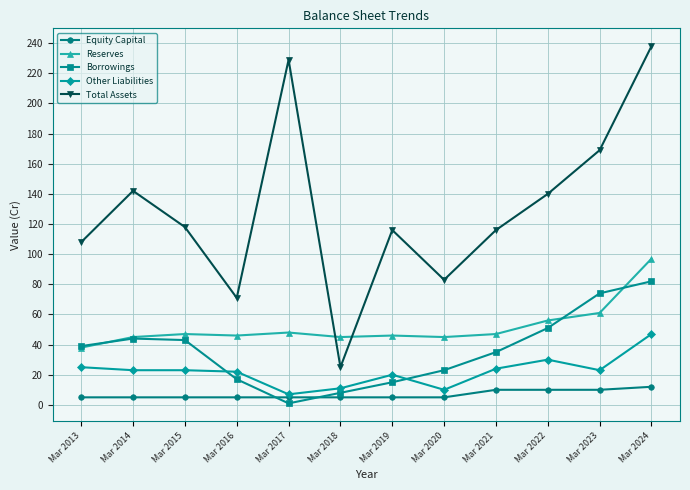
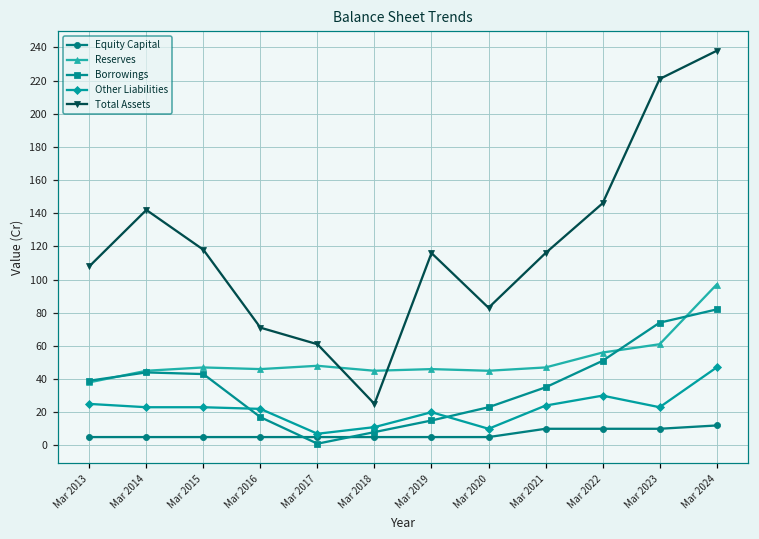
  {
    "Total Assets": {
      "Mar 2013": 108,
      "Mar 2014": 142,
      "Mar 2015": 118,
      "Mar 2016": 71,
-     "Mar 2017": 229,
+     "Mar 2017": 61,
      "Mar 2018": 25,
      "Mar 2019": 116,
      "Mar 2020": 83,
      "Mar 2021": 116,
-     "Mar 2022": 140,
-     "Mar 2023": 169,
+     "Mar 2022": 146,
+     "Mar 2023": 221,
      "Mar 2024": 238
    }
  }
